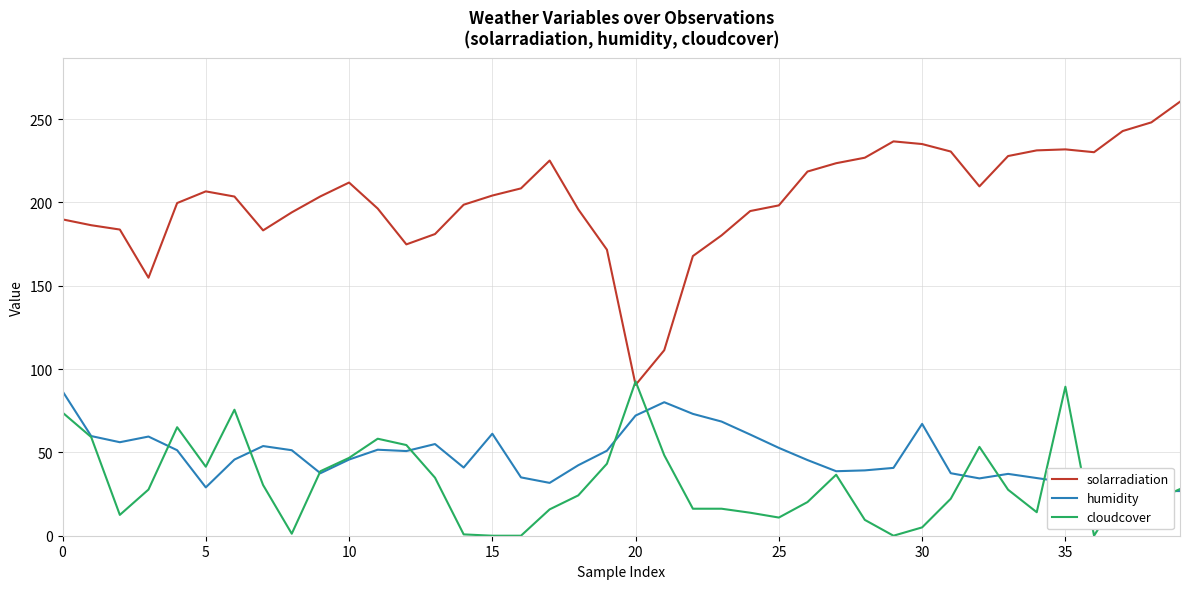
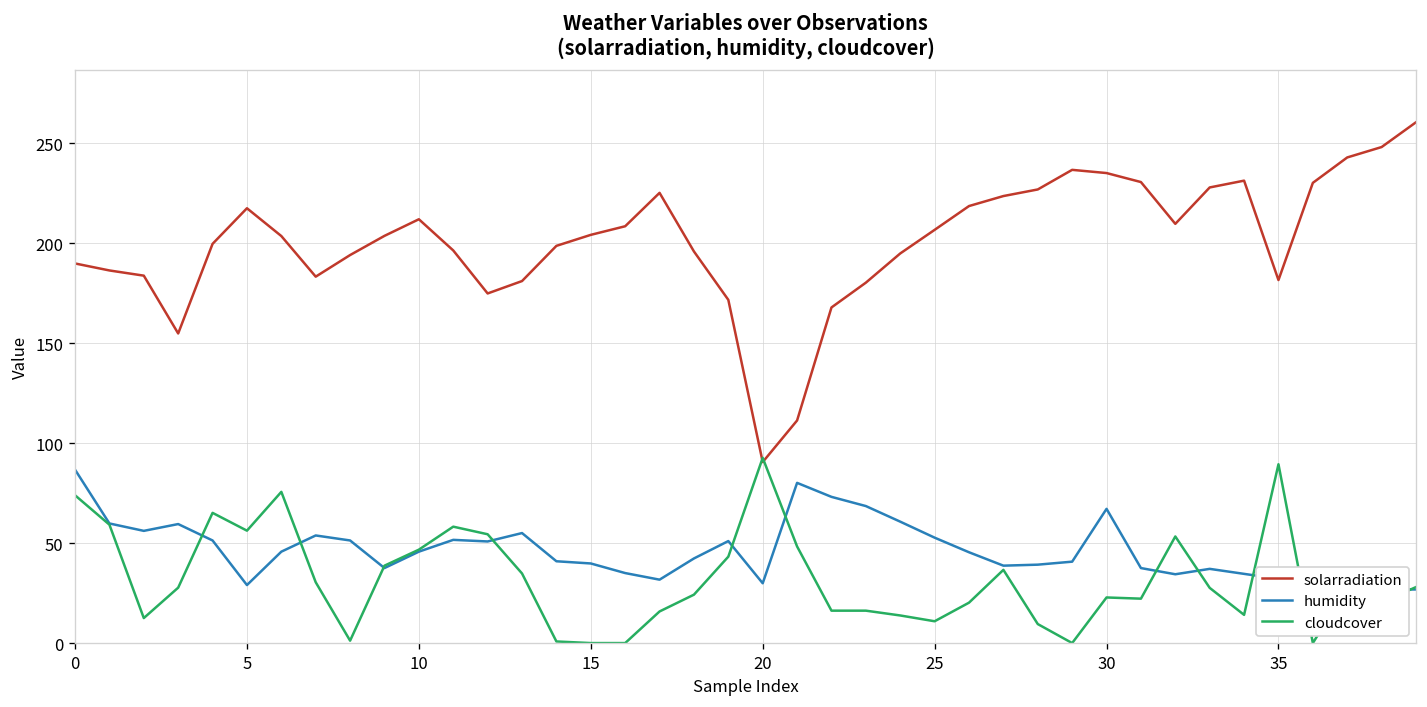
  {
    "solarradiation": {
      "0": 190,
-     "5": 207,
+     "5": 217,
      "10": 212,
      "15": 204,
      "20": 91,
-     "25": 198,
+     "25": 207,
      "30": 235,
-     "35": 232
+     "35": 182
    },
    "humidity": {
      "0": 87,
      "5": 29,
-     "15": 61,
-     "20": 72,
+     "15": 40,
+     "20": 30,
      "25": 53,
      "30": 67
    },
    "cloudcover": {
      "0": 74,
-     "5": 41,
+     "5": 56,
      "15": 0,
      "20": 93,
      "25": 11,
-     "30": 5,
+     "30": 23,
      "35": 89
    }
  }
